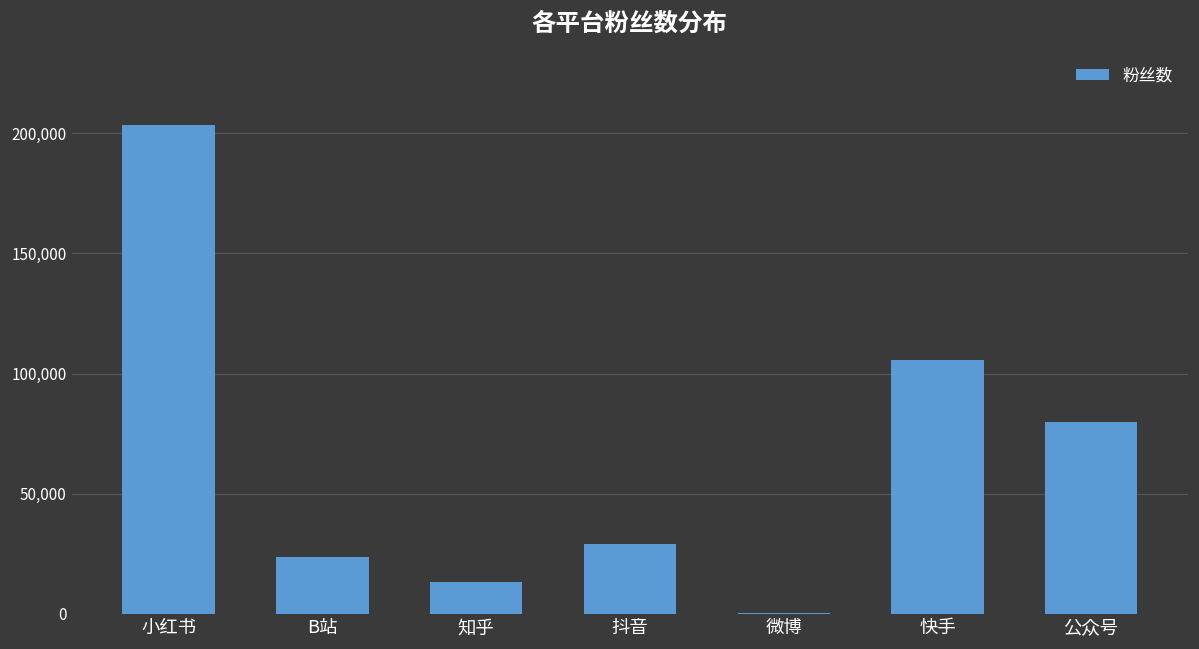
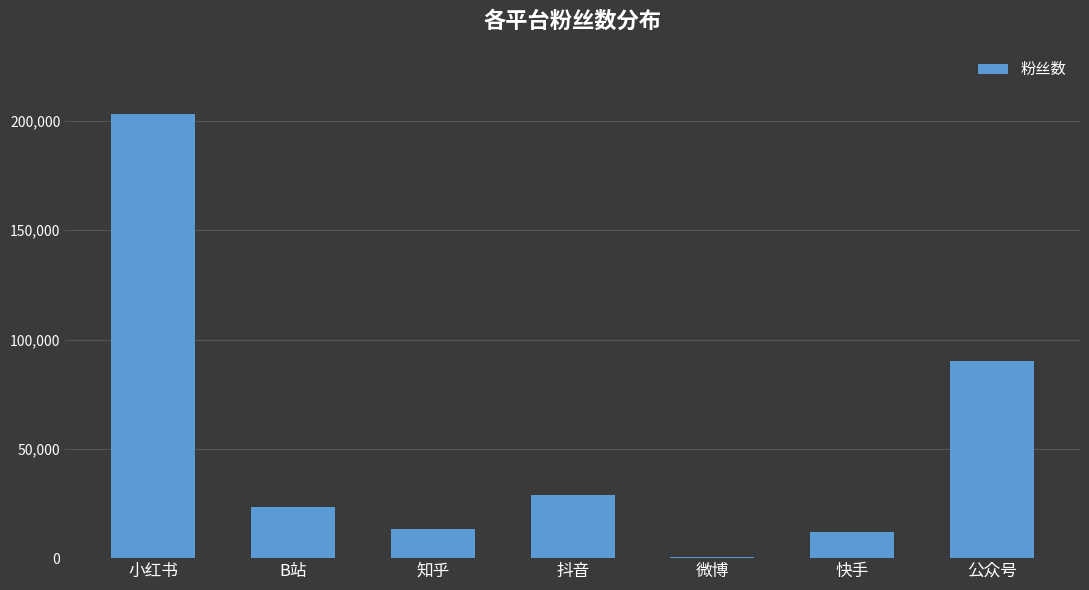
  {
    "小红书": "203,000",
    "B站": "24,000",
    "知乎": "13,000",
    "抖音": "29,000",
-   "快手": "106,000",
-   "公众号": "80,000"
+   "快手": "12,000",
+   "公众号": "90,000"
  }
